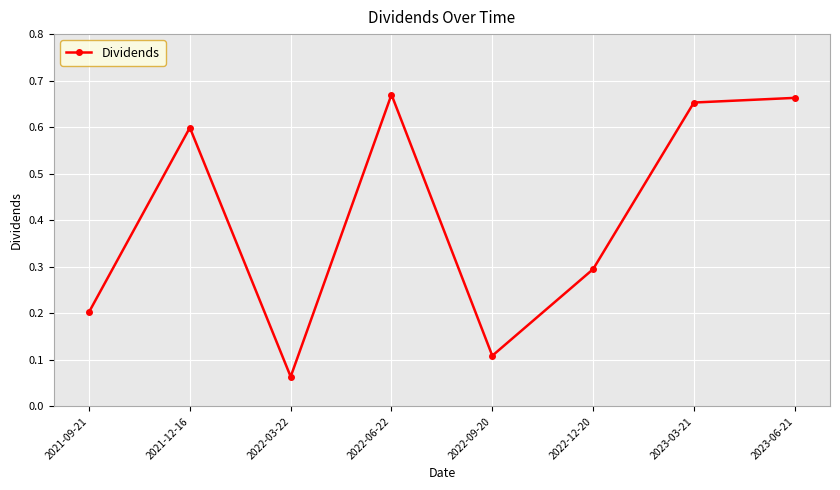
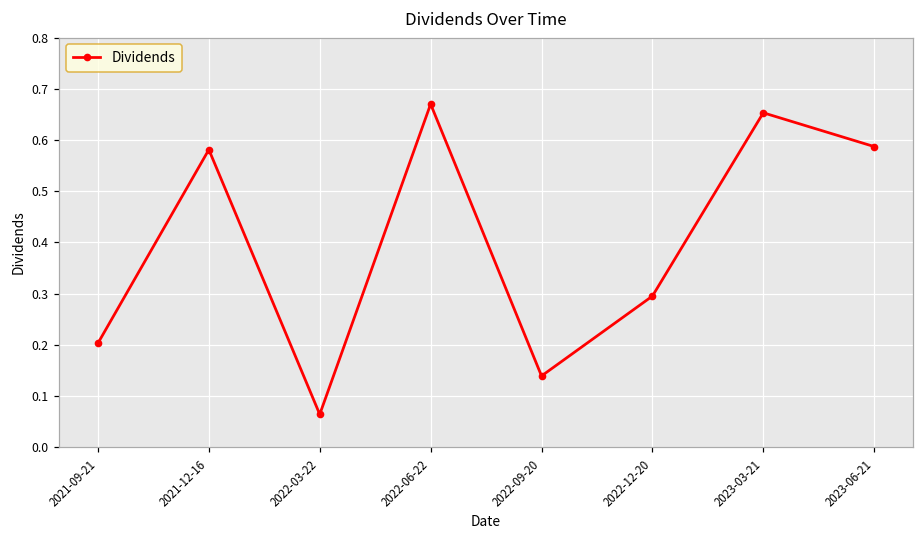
  {
    "2021-09-21": 0.20,
-   "2021-12-16": 0.60,
+   "2021-12-16": 0.58,
    "2022-03-22": 0.06,
    "2022-06-22": 0.67,
-   "2022-09-20": 0.11,
+   "2022-09-20": 0.14,
    "2022-12-20": 0.30,
    "2023-03-21": 0.65,
-   "2023-06-21": 0.66
+   "2023-06-21": 0.59
  }
